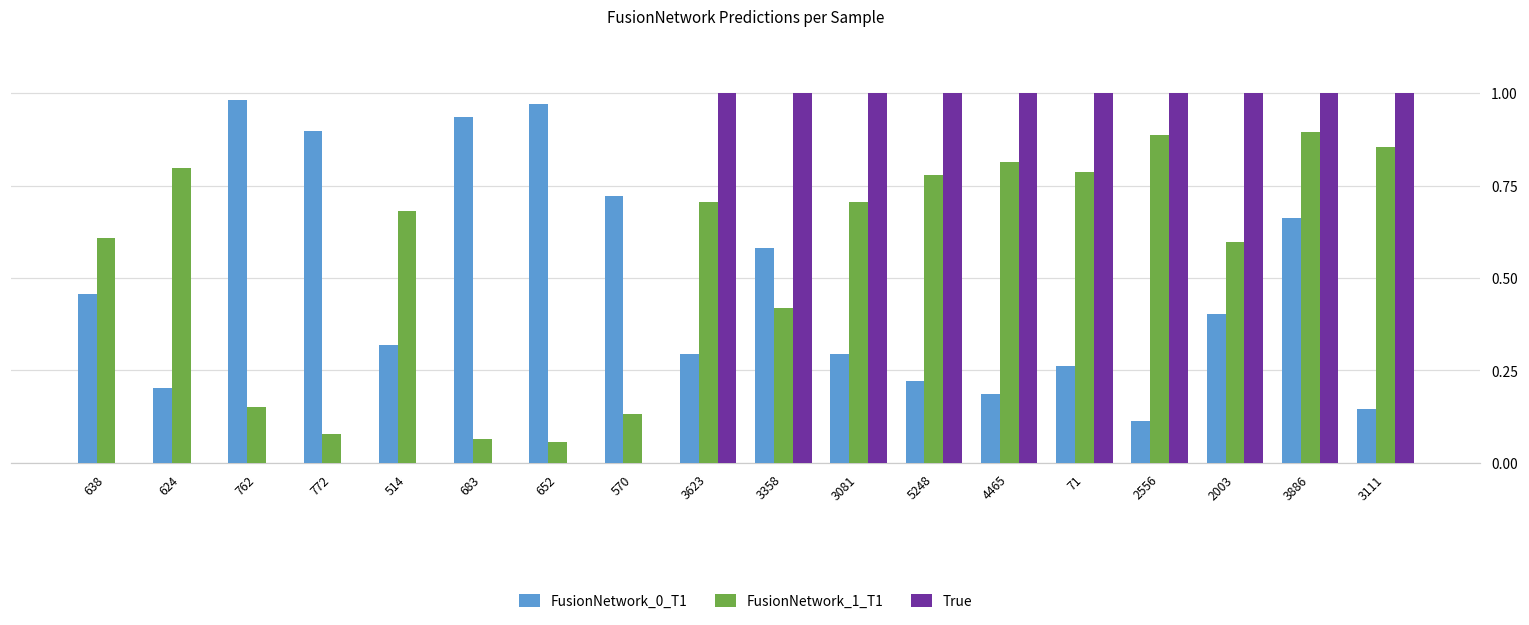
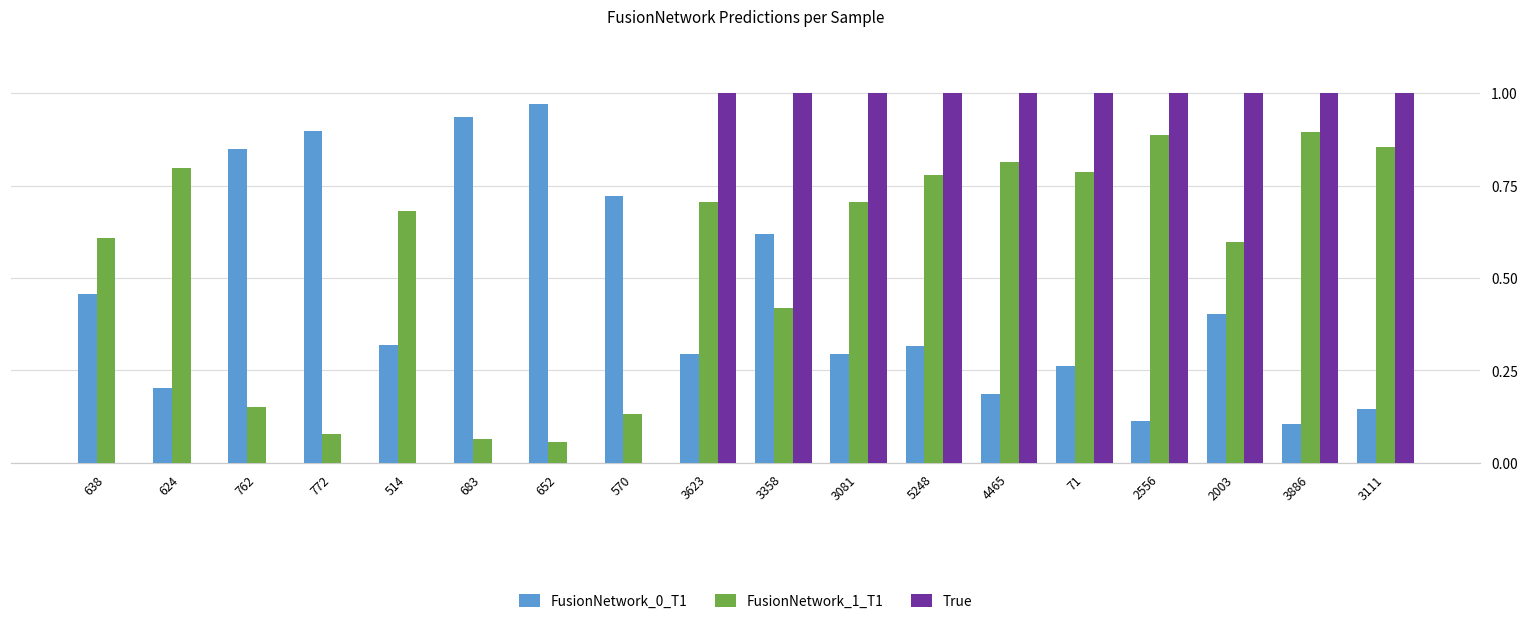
  {
    "FusionNetwork_0_T1": {
      "638": 0.46,
      "624": 0.20,
-     "762": 0.98,
+     "762": 0.85,
      "772": 0.90,
      "514": 0.32,
      "683": 0.93,
      "652": 0.97,
      "570": 0.72,
      "3623": 0.29,
-     "3358": 0.58,
+     "3358": 0.62,
      "3081": 0.29,
-     "5248": 0.22,
+     "5248": 0.32,
      "4465": 0.19,
      "71": 0.26,
      "2556": 0.11,
      "2003": 0.40,
-     "3886": 0.66,
+     "3886": 0.11,
      "3111": 0.14
    },
    "FusionNetwork_1_T1": {
      "638": 0.61,
      "624": 0.80,
      "762": 0.15,
      "772": 0.08,
      "514": 0.68,
      "683": 0.07,
      "652": 0.06,
      "570": 0.13,
      "3623": 0.71,
      "3358": 0.42,
      "3081": 0.71,
      "5248": 0.78,
      "4465": 0.81,
      "71": 0.79,
      "2556": 0.89,
      "2003": 0.60,
      "3886": 0.89,
      "3111": 0.86
    },
    "True": {
      "638": 0.00,
      "624": 0.00,
      "762": 0.00,
      "772": 0.00,
      "514": 0.00,
      "683": 0.00,
      "652": 0.00,
      "570": 0.00,
      "3623": 1.00,
      "3358": 1.00,
      "3081": 1.00,
      "5248": 1.00,
      "4465": 1.00,
      "71": 1.00,
      "2556": 1.00,
      "2003": 1.00,
      "3886": 1.00,
      "3111": 1.00
    }
  }
